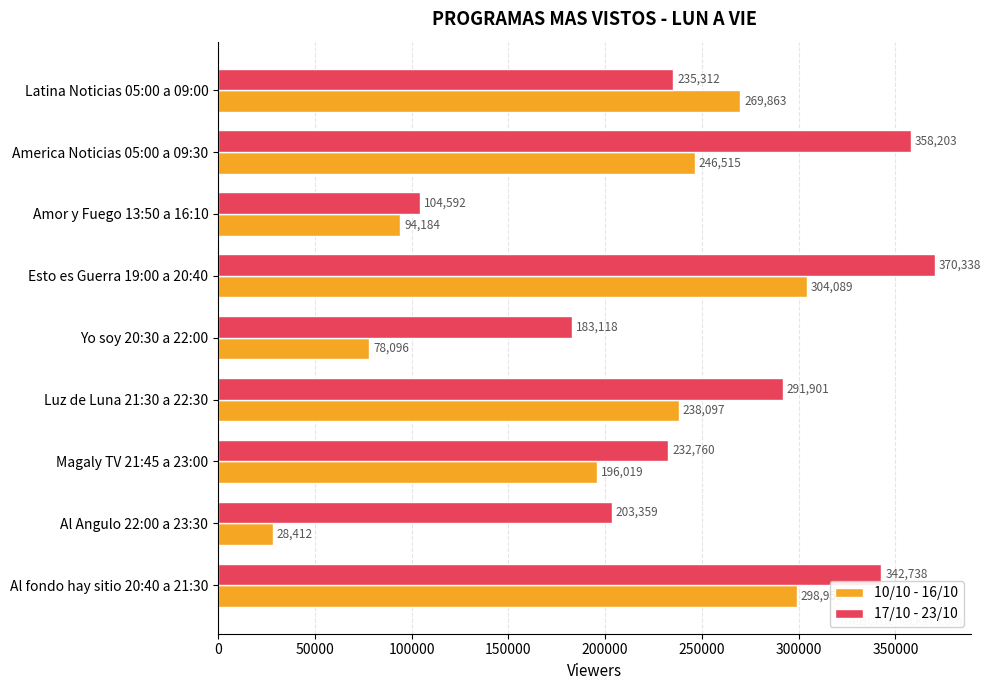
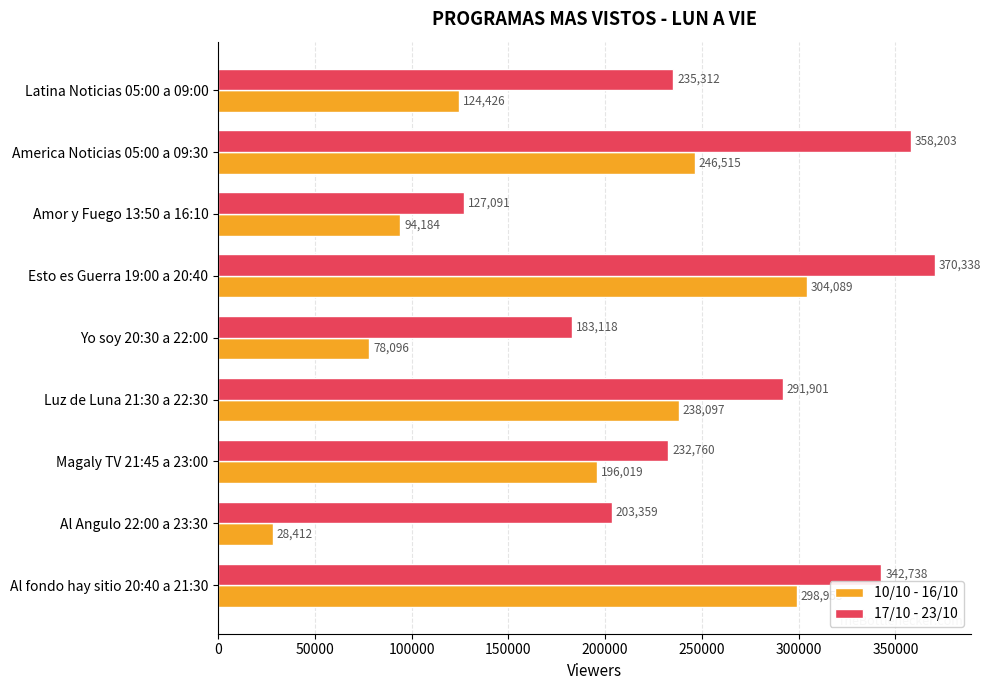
  {
    "10/10 - 16/10": {
-     "Latina Noticias 05:00 a 09:00": "269,863",
+     "Latina Noticias 05:00 a 09:00": "124,426",
      "America Noticias 05:00 a 09:30": "246,515",
      "Amor y Fuego 13:50 a 16:10": "94,184",
      "Esto es Guerra 19:00 a 20:40": "304,089",
      "Yo soy 20:30 a 22:00": "78,096",
      "Luz de Luna 21:30 a 22:30": "238,097",
      "Magaly TV 21:45 a 23:00": "196,019",
      "Al Angulo 22:00 a 23:30": "28,412"
    },
    "17/10 - 23/10": {
      "Latina Noticias 05:00 a 09:00": "235,312",
      "America Noticias 05:00 a 09:30": "358,203",
-     "Amor y Fuego 13:50 a 16:10": "104,592",
+     "Amor y Fuego 13:50 a 16:10": "127,091",
      "Esto es Guerra 19:00 a 20:40": "370,338",
      "Yo soy 20:30 a 22:00": "183,118",
      "Luz de Luna 21:30 a 22:30": "291,901",
      "Magaly TV 21:45 a 23:00": "232,760",
      "Al Angulo 22:00 a 23:30": "203,359"
    }
  }
